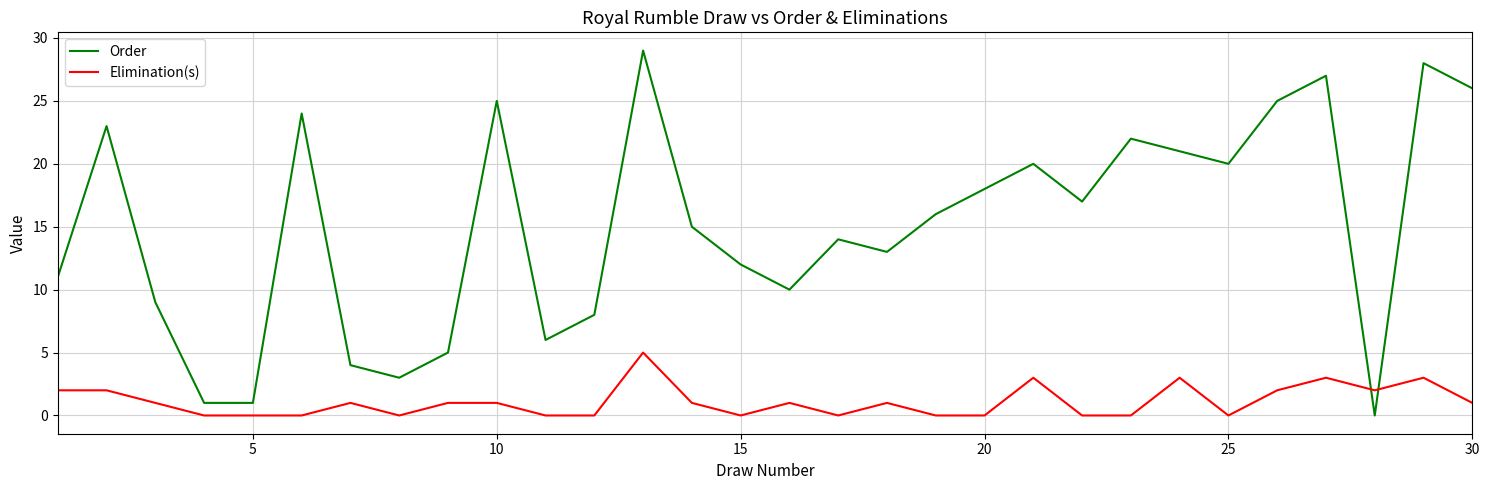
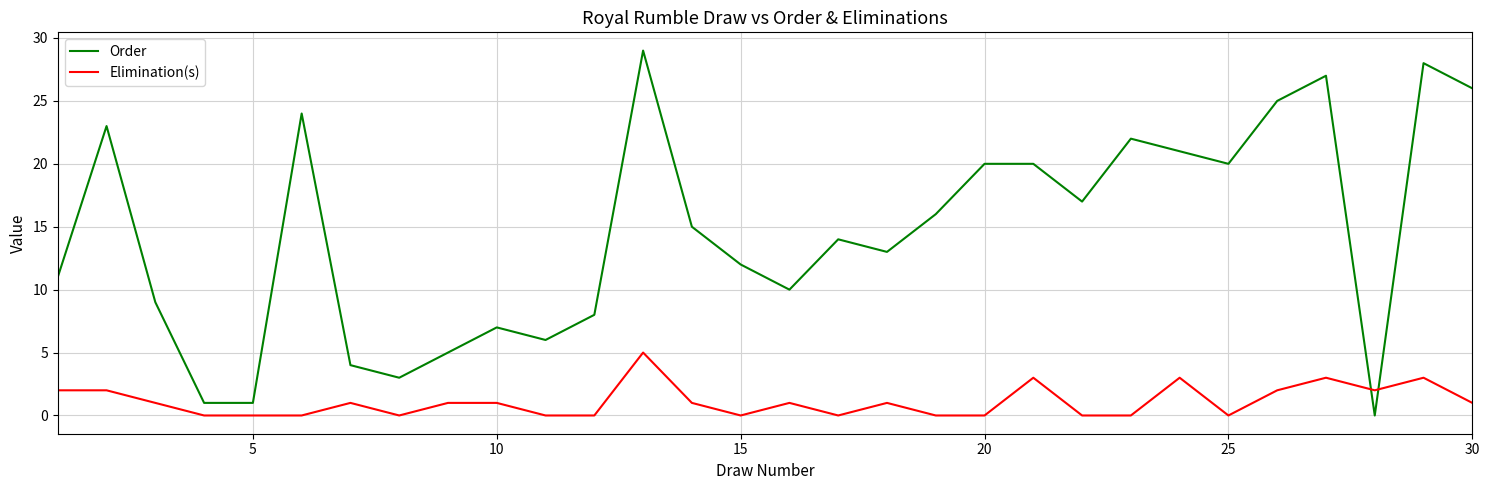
  {
    "Order": {
      "5": 1,
-     "10": 25,
+     "10": 7,
      "15": 12,
-     "20": 18,
+     "20": 20,
      "25": 20,
      "30": 26
    },
    "Elimination(s)": {
      "5": 0,
      "10": 1,
      "15": 0,
      "20": 0,
      "25": 0,
      "30": 1
    }
  }
